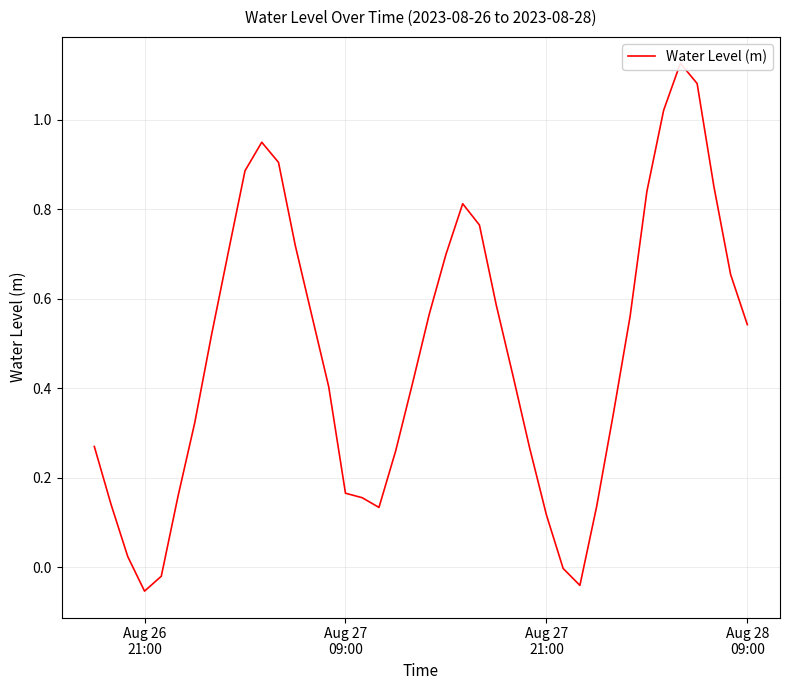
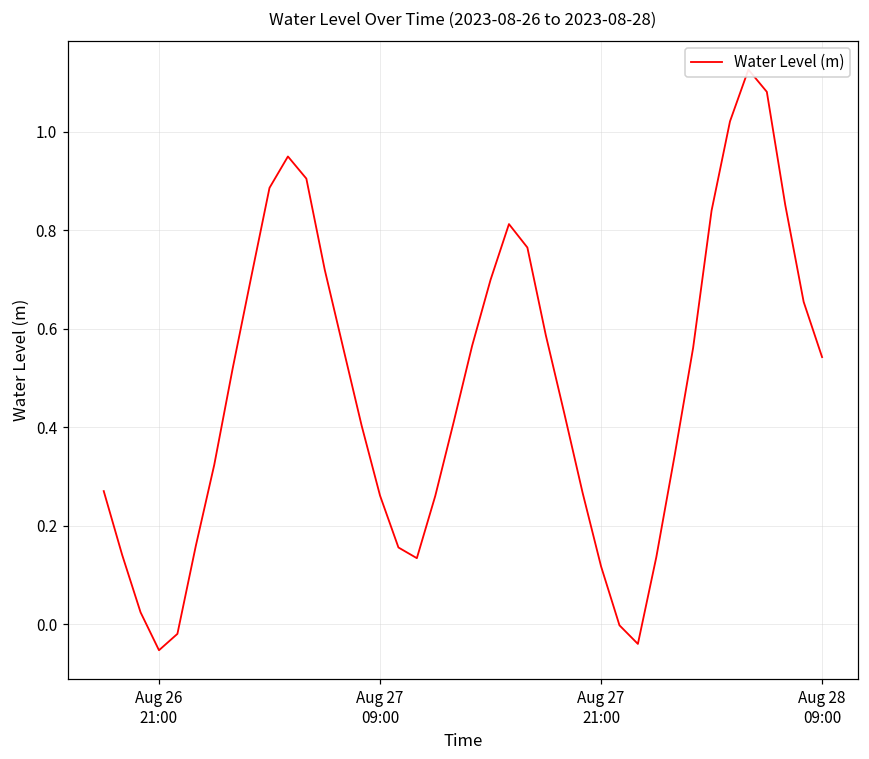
  {
    "Aug 26 21:00": -0.05,
-   "Aug 27 09:00": 0.17,
+   "Aug 27 09:00": 0.26,
    "Aug 27 21:00": 0.12,
    "Aug 28 09:00": 0.54
  }
